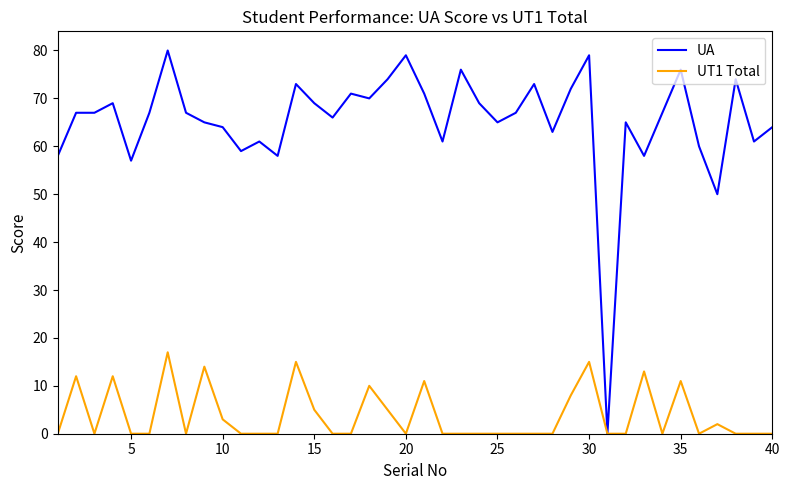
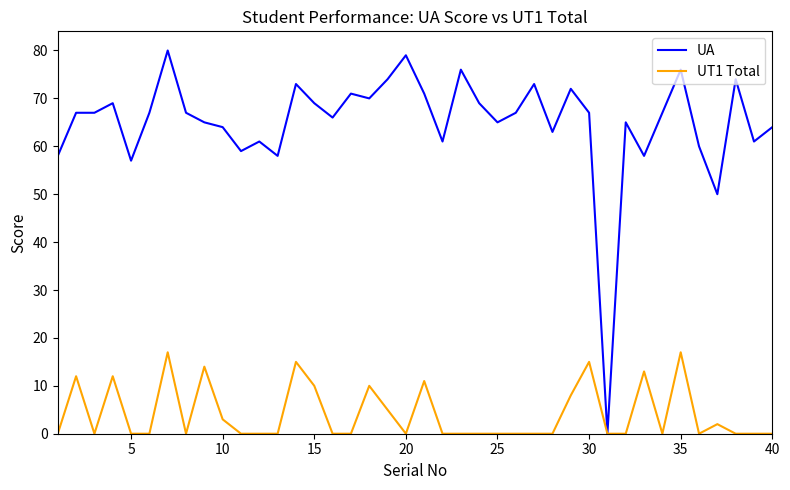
  {
    "UA": {
      "5": 57,
      "10": 64,
      "15": 69,
      "20": 79,
      "25": 65,
-     "30": 79,
+     "30": 67,
      "40": 64
    },
    "UT1 Total": {
      "5": 0,
      "10": 3,
-     "15": 5,
+     "15": 10,
      "20": 0,
      "25": 0,
      "30": 15,
-     "35": 11,
+     "35": 17,
      "40": 0
    }
  }
